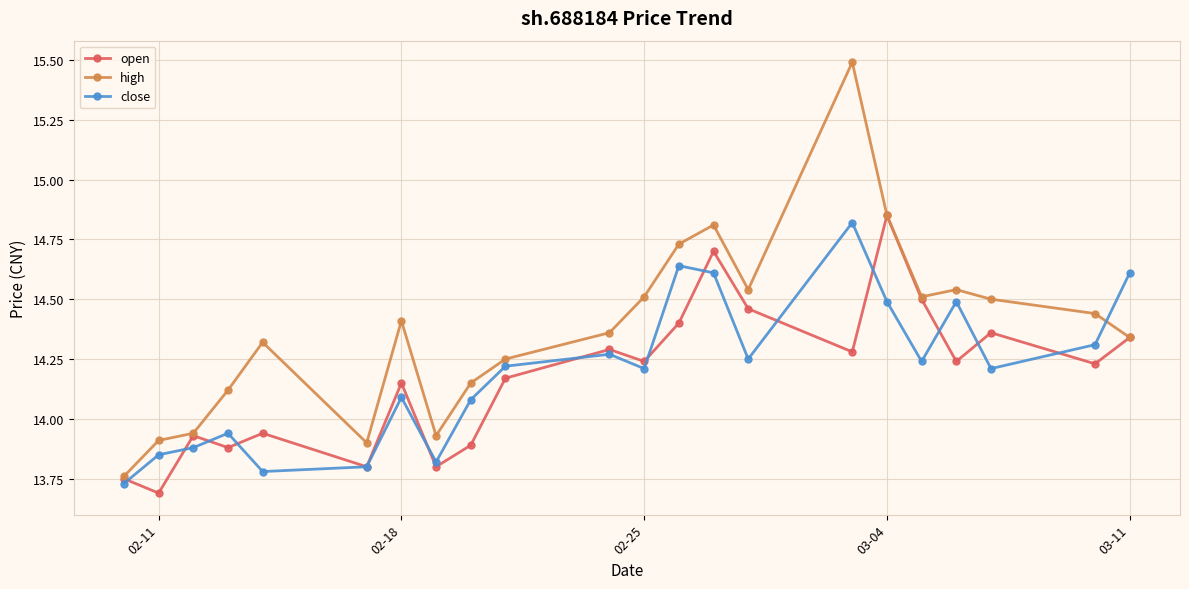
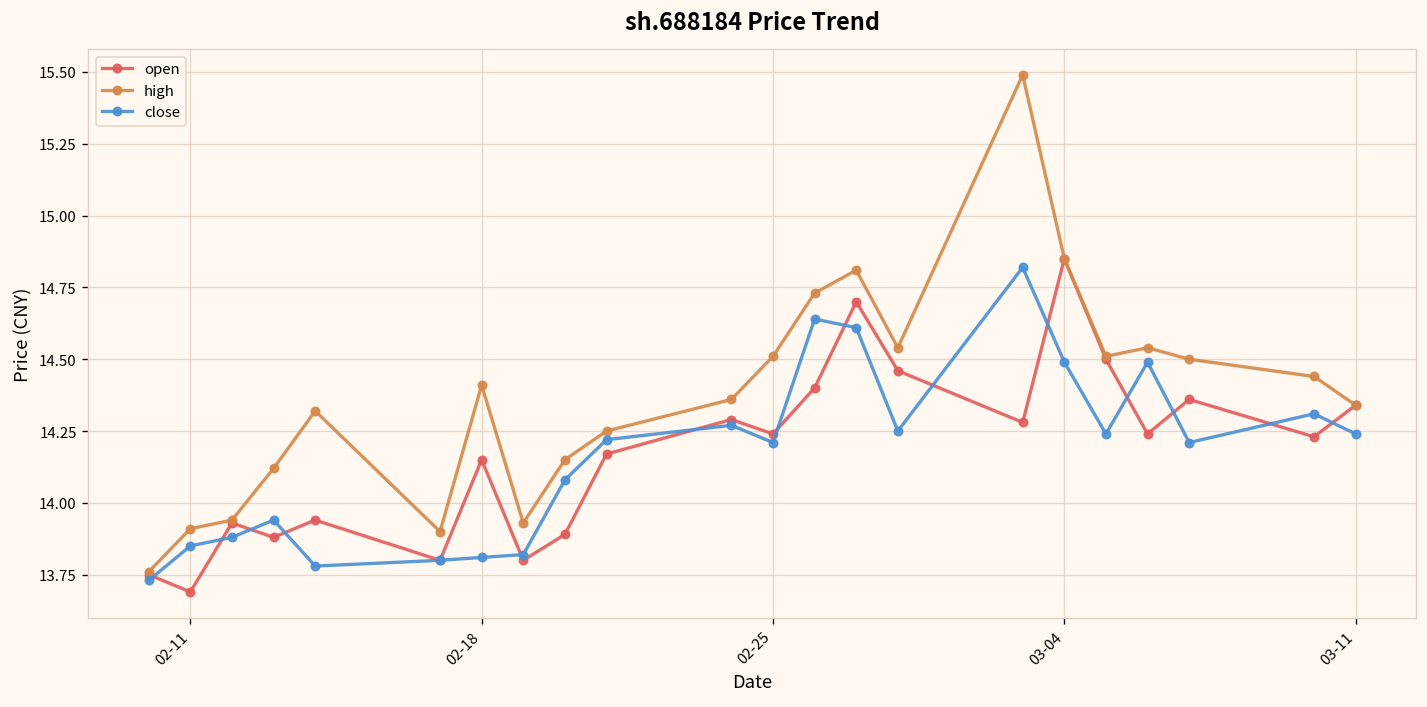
  {
    "close": {
      "02-11": 13.85,
-     "02-18": 14.09,
+     "02-18": 13.81,
      "02-25": 14.21,
      "03-04": 14.49,
-     "03-11": 14.61
+     "03-11": 14.24
    }
  }
